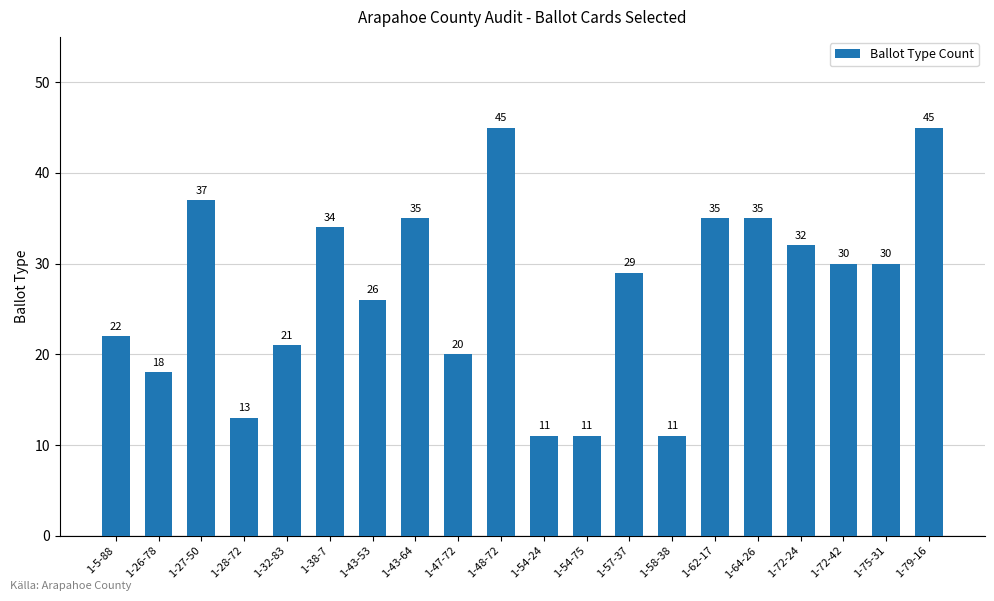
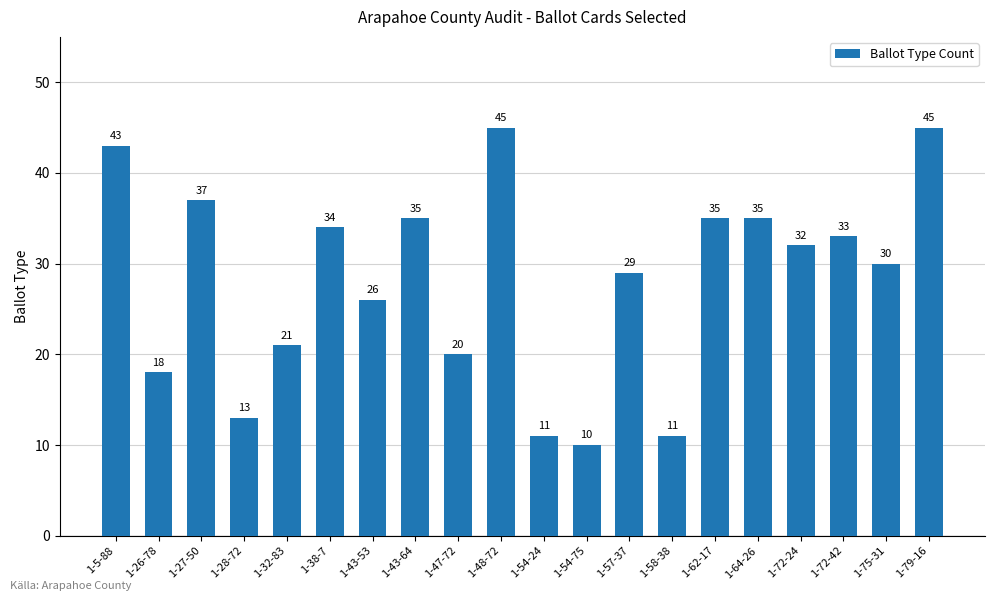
  {
-   "1-5-88": 22,
+   "1-5-88": 43,
    "1-26-78": 18,
    "1-27-50": 37,
    "1-28-72": 13,
    "1-32-83": 21,
    "1-38-7": 34,
    "1-43-53": 26,
    "1-43-64": 35,
    "1-47-72": 20,
    "1-48-72": 45,
    "1-54-24": 11,
-   "1-54-75": 11,
+   "1-54-75": 10,
    "1-57-37": 29,
    "1-58-38": 11,
    "1-62-17": 35,
    "1-64-26": 35,
    "1-72-24": 32,
-   "1-72-42": 30,
+   "1-72-42": 33,
    "1-75-31": 30,
    "1-79-16": 45
  }
